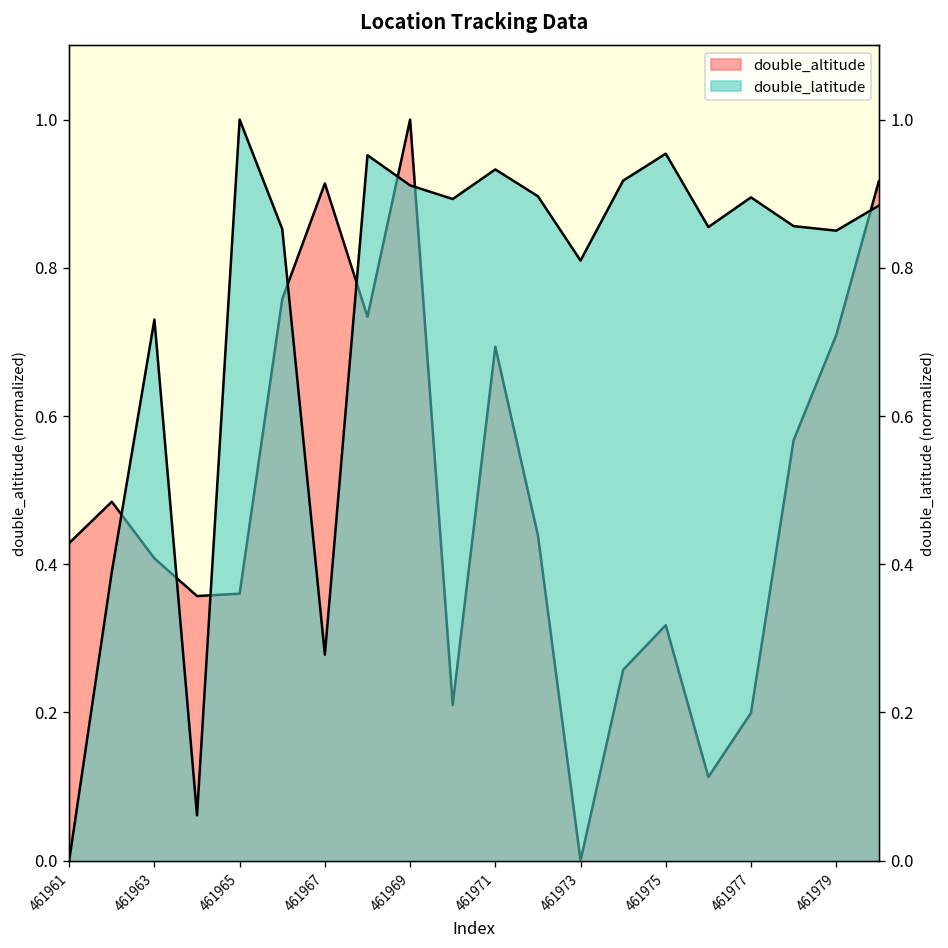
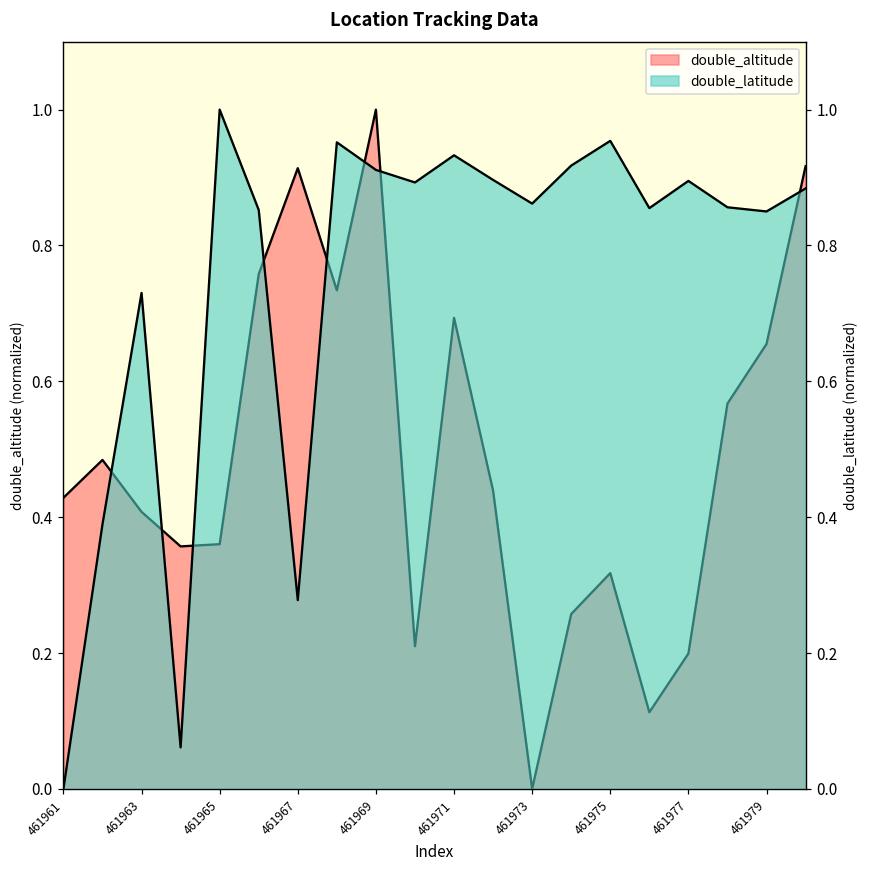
  {
    "double_altitude": {
      "461961": 0.43,
      "461963": 0.41,
      "461965": 0.36,
      "461967": 0.91,
      "461969": 1.00,
      "461971": 0.69,
      "461973": 0.00,
      "461975": 0.32,
      "461977": 0.20,
-     "461979": 0.71
+     "461979": 0.66
    },
    "double_latitude": {
      "461961": 0.00,
      "461963": 0.73,
      "461965": 1.00,
      "461967": 0.28,
      "461969": 0.91,
      "461971": 0.93,
-     "461973": 0.81,
+     "461973": 0.86,
      "461975": 0.95,
      "461977": 0.90,
      "461979": 0.85
    }
  }
